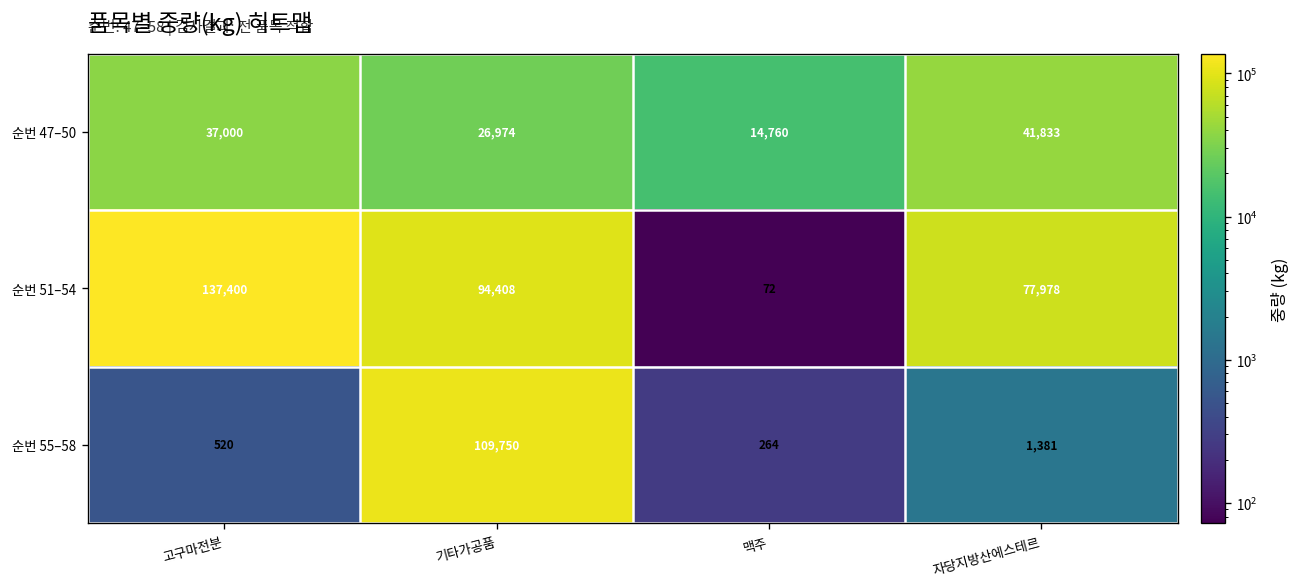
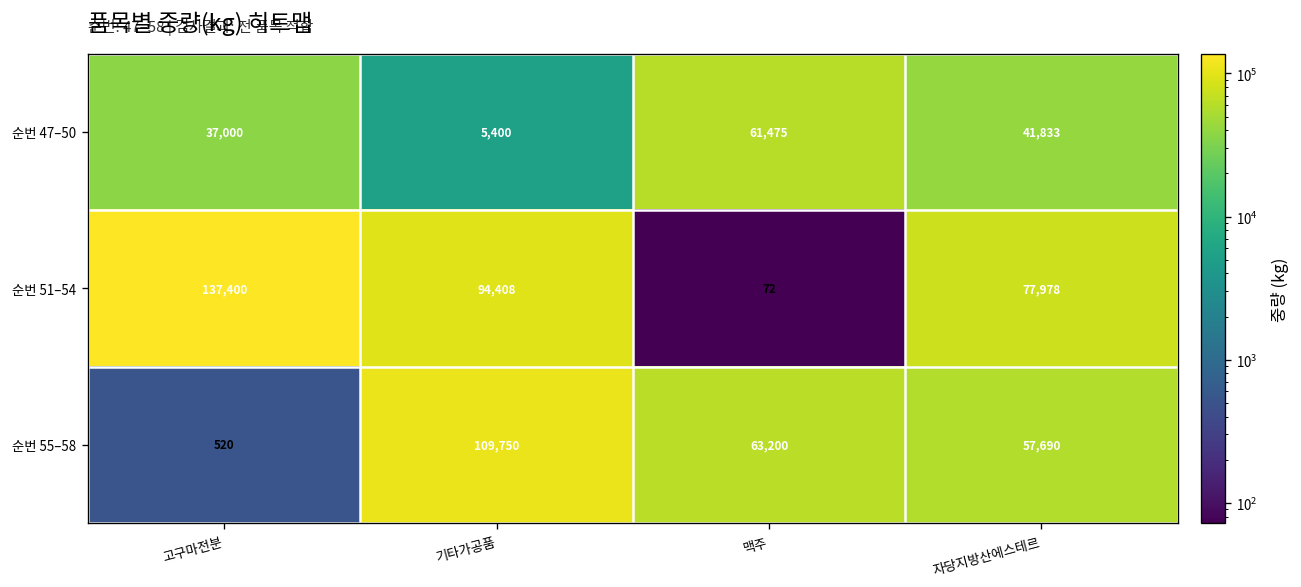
  {
    "순번 47–50": {
      "고구마전분": "37,000",
-     "기타가공품": "26,974",
-     "맥주": "14,760",
+     "기타가공품": "5,400",
+     "맥주": "61,475",
      "자당지방산에스테르": "41,833"
    },
    "순번 51–54": {
      "고구마전분": "137,400",
      "기타가공품": "94,408",
      "맥주": "72",
      "자당지방산에스테르": "77,978"
    },
    "순번 55–58": {
      "고구마전분": "520",
      "기타가공품": "109,750",
-     "맥주": "264",
-     "자당지방산에스테르": "1,381"
+     "맥주": "63,200",
+     "자당지방산에스테르": "57,690"
    }
  }
